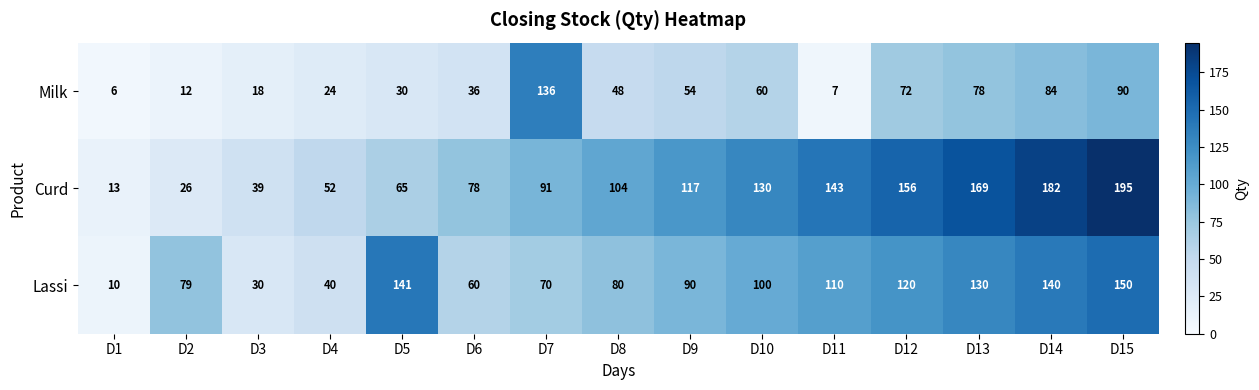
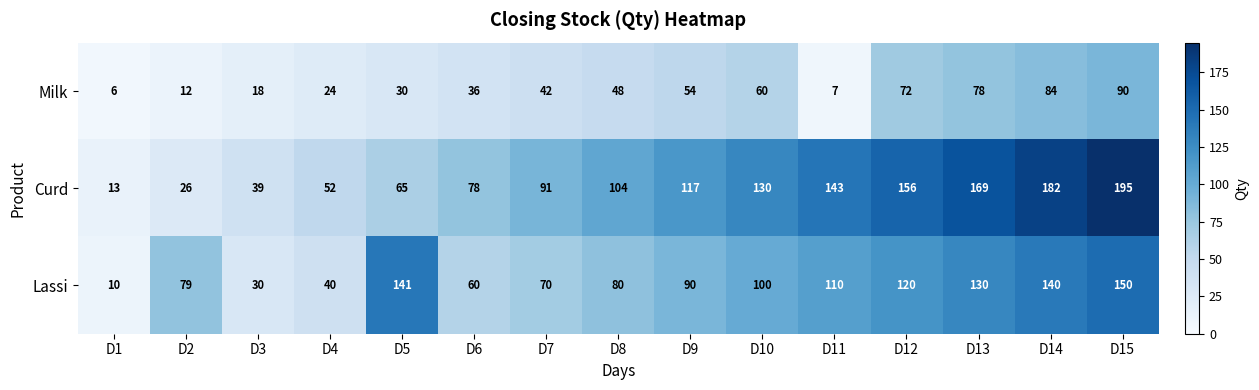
  {
    "Milk": {
      "D1": 6,
      "D2": 12,
      "D3": 18,
      "D4": 24,
      "D5": 30,
      "D6": 36,
-     "D7": 136,
+     "D7": 42,
      "D8": 48,
      "D9": 54,
      "D10": 60,
      "D11": 7,
      "D12": 72,
      "D13": 78,
      "D14": 84,
      "D15": 90
    },
    "Curd": {
      "D1": 13,
      "D2": 26,
      "D3": 39,
      "D4": 52,
      "D5": 65,
      "D6": 78,
      "D7": 91,
      "D8": 104,
      "D9": 117,
      "D10": 130,
      "D11": 143,
      "D12": 156,
      "D13": 169,
      "D14": 182,
      "D15": 195
    },
    "Lassi": {
      "D1": 10,
      "D2": 79,
      "D3": 30,
      "D4": 40,
      "D5": 141,
      "D6": 60,
      "D7": 70,
      "D8": 80,
      "D9": 90,
      "D10": 100,
      "D11": 110,
      "D12": 120,
      "D13": 130,
      "D14": 140,
      "D15": 150
    }
  }
